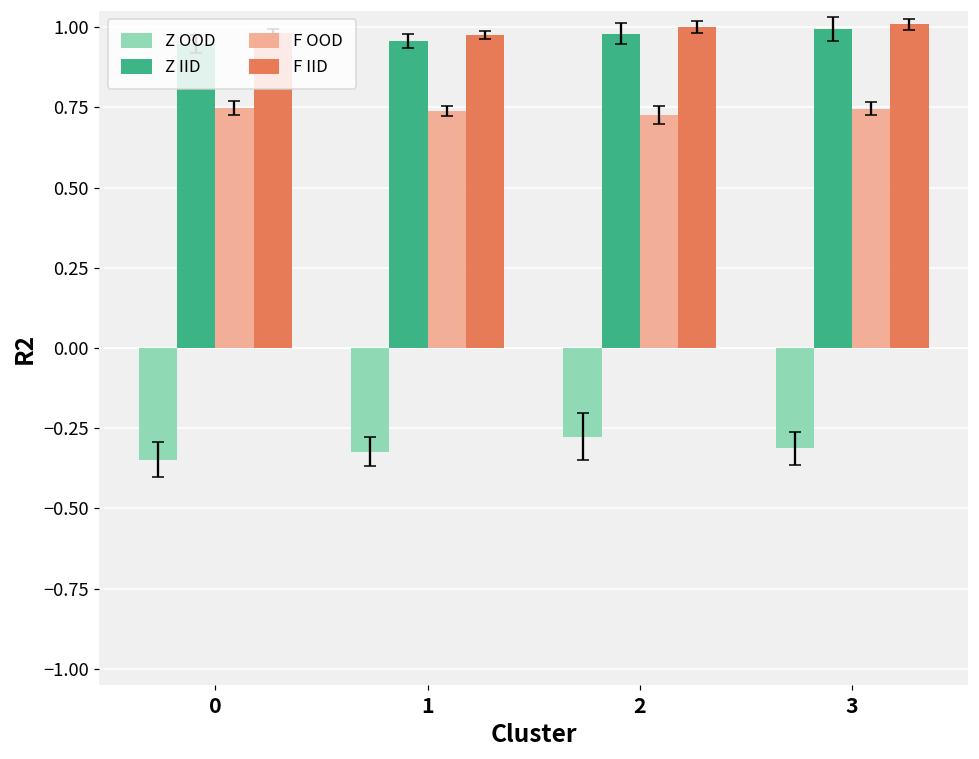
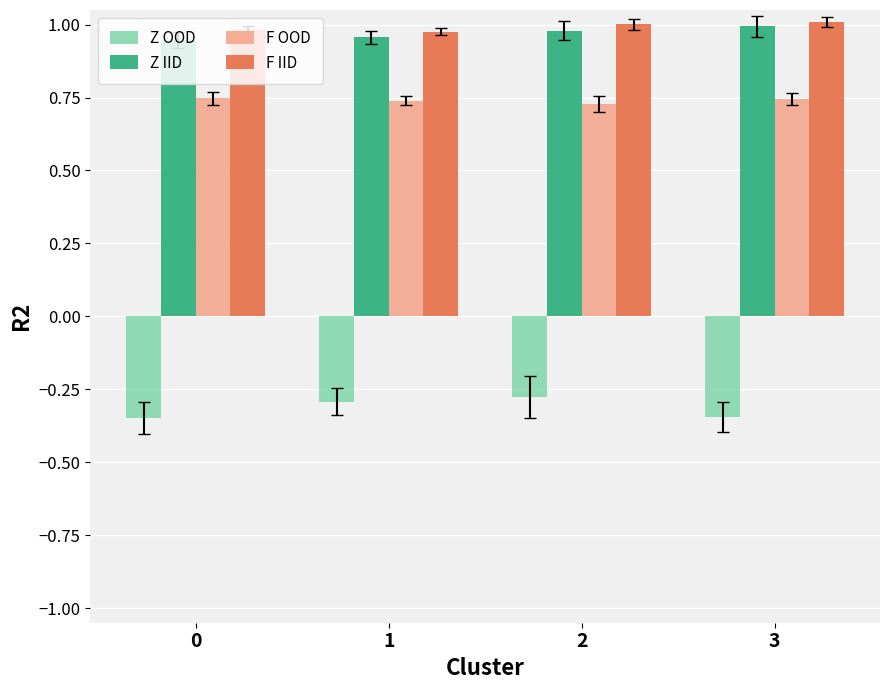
  {
    "Z OOD": {
      "0": -0.35,
-     "1": -0.32,
+     "1": -0.29,
      "2": -0.28,
-     "3": -0.31
+     "3": -0.35
    },
    "Z IID": {
      "1": 0.96,
      "2": 0.98,
      "3": 0.99
    },
    "F OOD": {
      "0": 0.75,
      "1": 0.74,
      "2": 0.73,
      "3": 0.75
    },
    "F IID": {
      "1": 0.98,
      "2": 1.00,
      "3": 1.01
    }
  }
